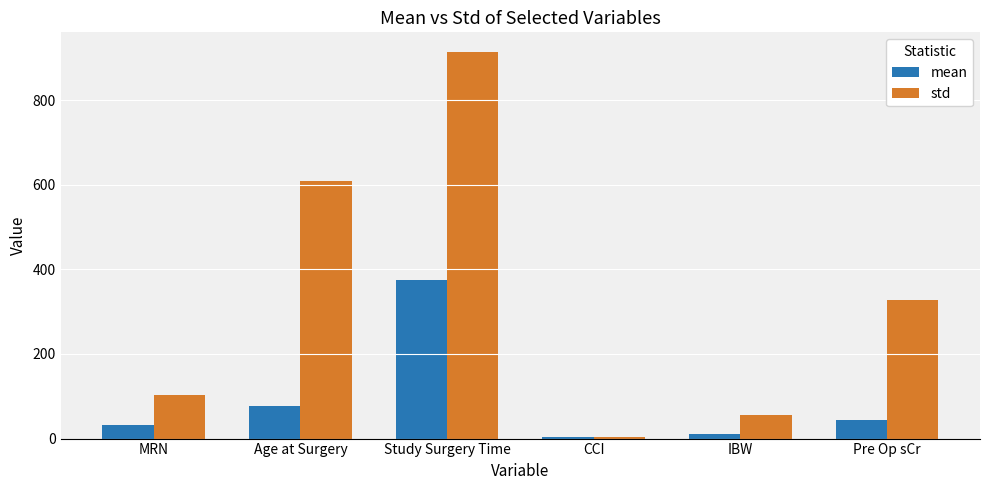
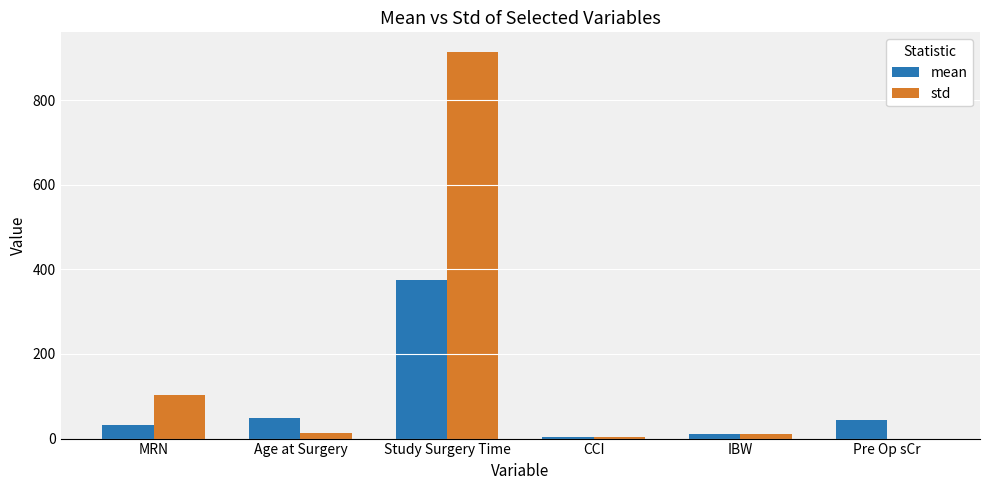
  {
    "mean": {
      "MRN": 30,
-     "Age at Surgery": 80,
+     "Age at Surgery": 50,
      "Study Surgery Time": 370,
      "IBW": 10,
      "Pre Op sCr": 40
    },
    "std": {
      "MRN": 100,
-     "Age at Surgery": 610,
+     "Age at Surgery": 10,
      "Study Surgery Time": 910,
-     "IBW": 60,
-     "Pre Op sCr": 330
+     "IBW": 10,
+     "Pre Op sCr": 0
    }
  }
